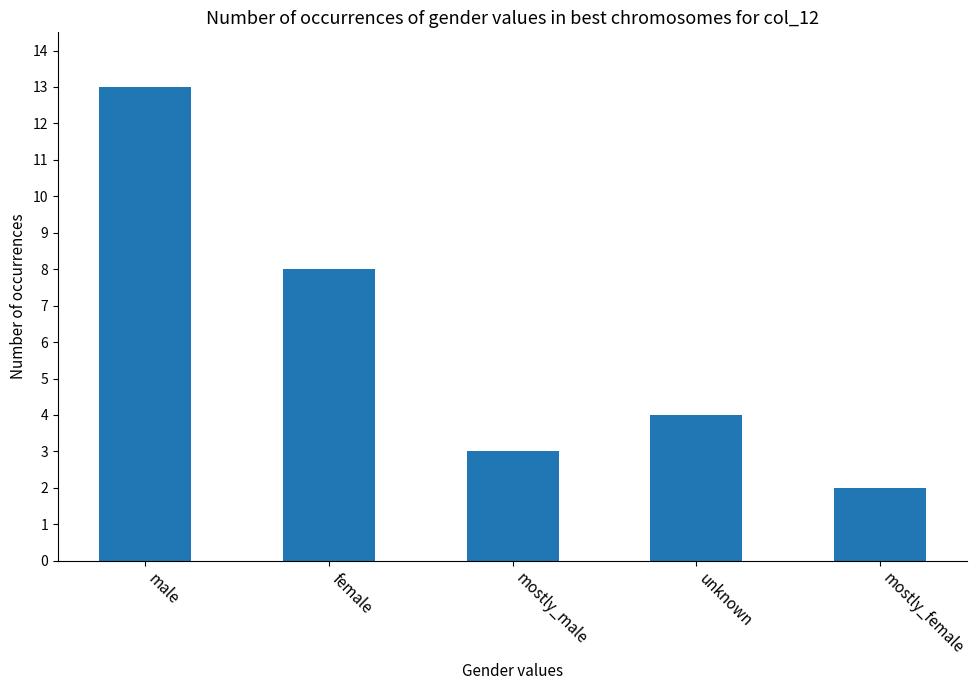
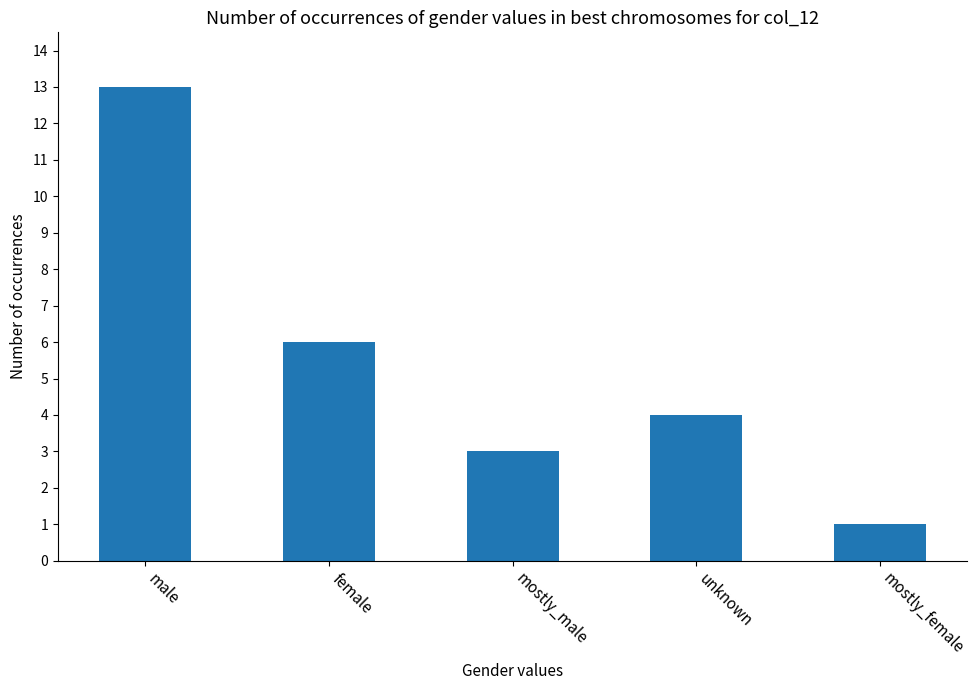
  {
    "male": 13,
-   "female": 8,
+   "female": 6,
    "mostly_male": 3,
    "unknown": 4,
-   "mostly_female": 2
+   "mostly_female": 1
  }
